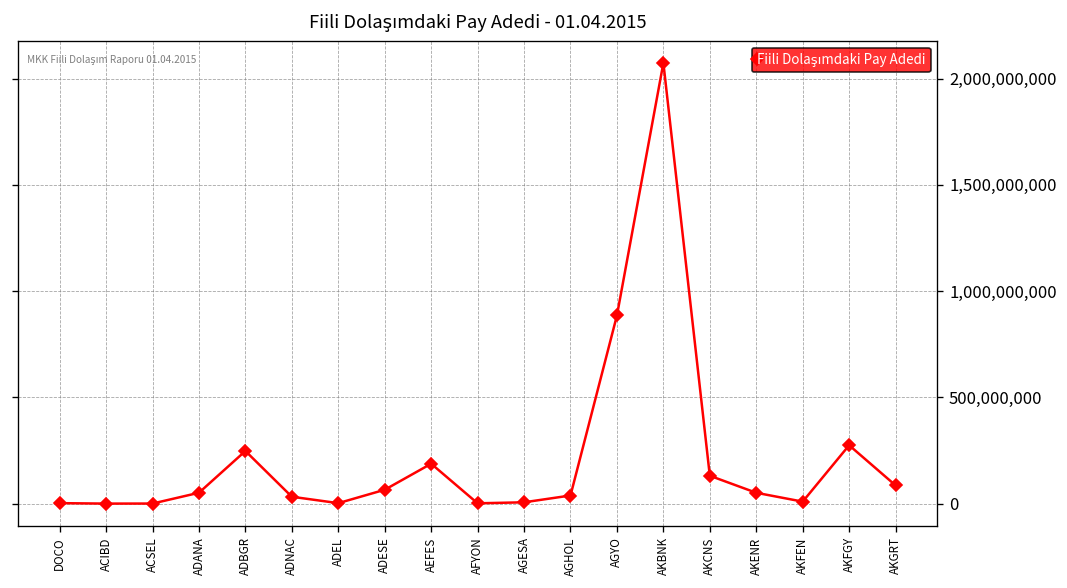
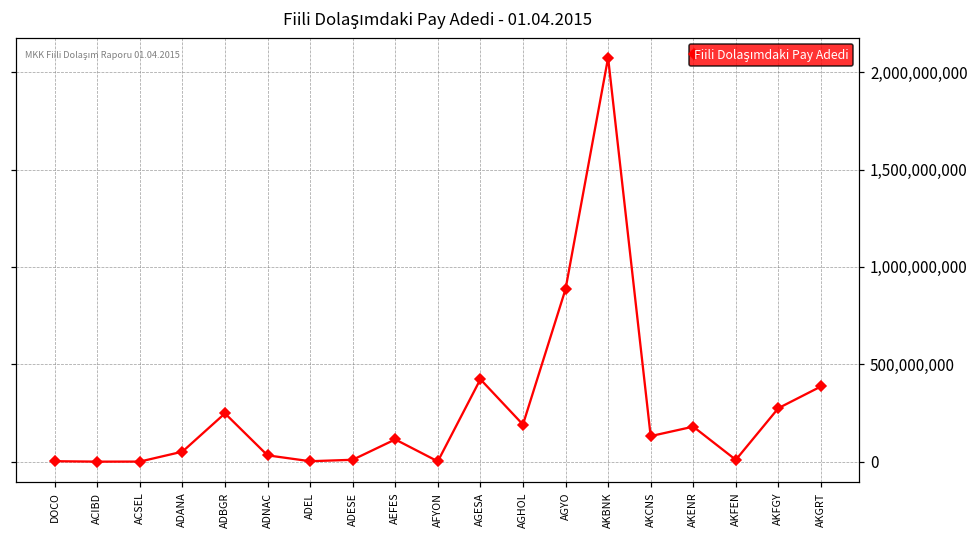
  {
    "DOCO": "0",
    "ACIBD": "0",
    "ACSEL": "0",
    "ADANA": "50,000,000",
    "ADBGR": "250,000,000",
    "ADNAC": "30,000,000",
    "ADEL": "0",
-   "ADESE": "70,000,000",
-   "AEFES": "190,000,000",
+   "ADESE": "10,000,000",
+   "AEFES": "110,000,000",
    "AFYON": "0",
-   "AGESA": "10,000,000",
-   "AGHOL": "40,000,000",
+   "AGESA": "420,000,000",
+   "AGHOL": "190,000,000",
    "AGYO": "890,000,000",
    "AKBNK": "2,070,000,000",
    "AKCNS": "130,000,000",
-   "AKENR": "50,000,000",
+   "AKENR": "180,000,000",
    "AKFEN": "10,000,000",
    "AKFGY": "270,000,000",
-   "AKGRT": "90,000,000"
+   "AKGRT": "390,000,000"
  }
